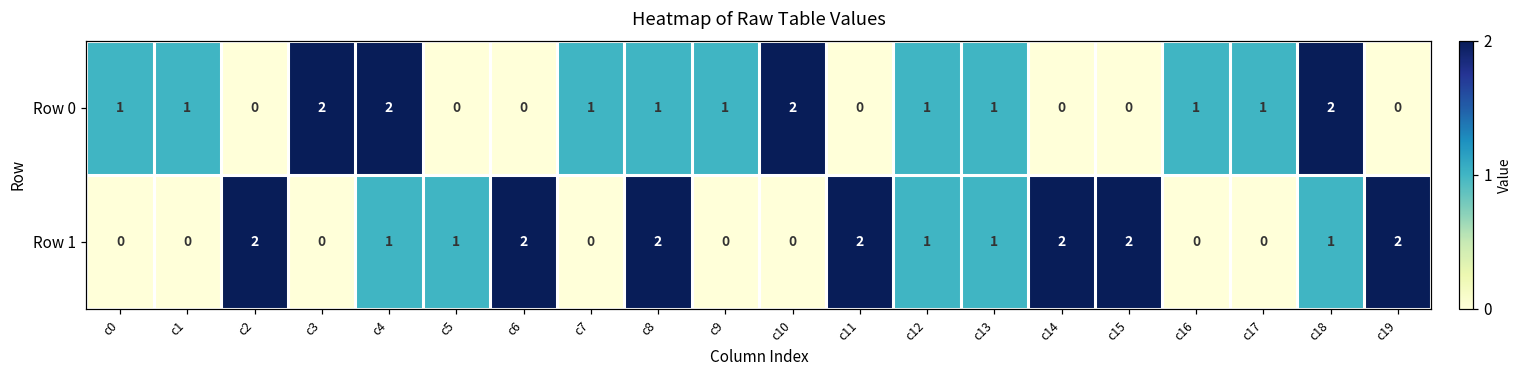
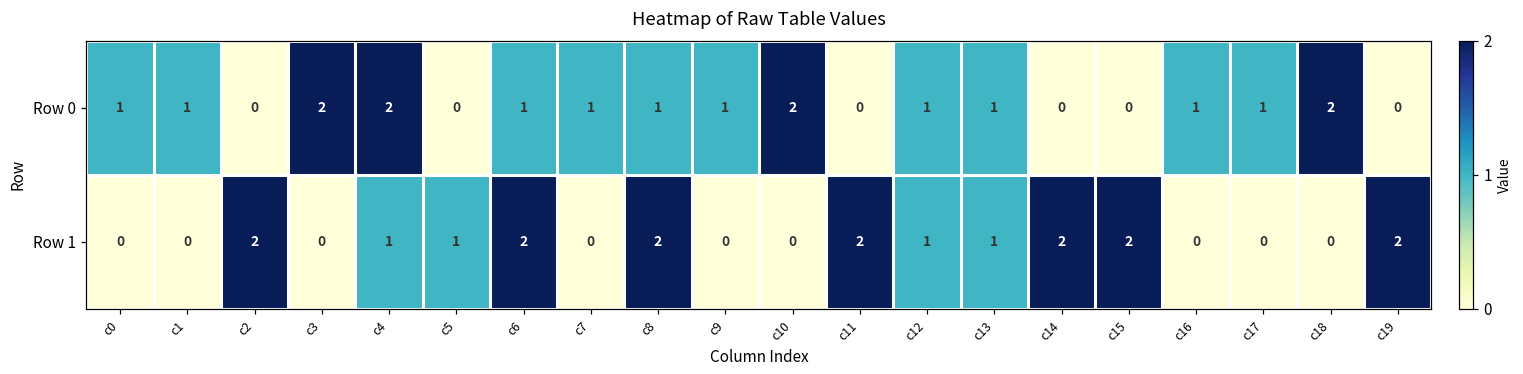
  {
    "Row 0": {
      "c0": 1,
      "c1": 1,
      "c2": 0,
      "c3": 2,
      "c4": 2,
      "c5": 0,
-     "c6": 0,
+     "c6": 1,
      "c7": 1,
      "c8": 1,
      "c9": 1,
      "c10": 2,
      "c11": 0,
      "c12": 1,
      "c13": 1,
      "c14": 0,
      "c15": 0,
      "c16": 1,
      "c17": 1,
      "c18": 2,
      "c19": 0
    },
    "Row 1": {
      "c0": 0,
      "c1": 0,
      "c2": 2,
      "c3": 0,
      "c4": 1,
      "c5": 1,
      "c6": 2,
      "c7": 0,
      "c8": 2,
      "c9": 0,
      "c10": 0,
      "c11": 2,
      "c12": 1,
      "c13": 1,
      "c14": 2,
      "c15": 2,
      "c16": 0,
      "c17": 0,
-     "c18": 1,
+     "c18": 0,
      "c19": 2
    }
  }
